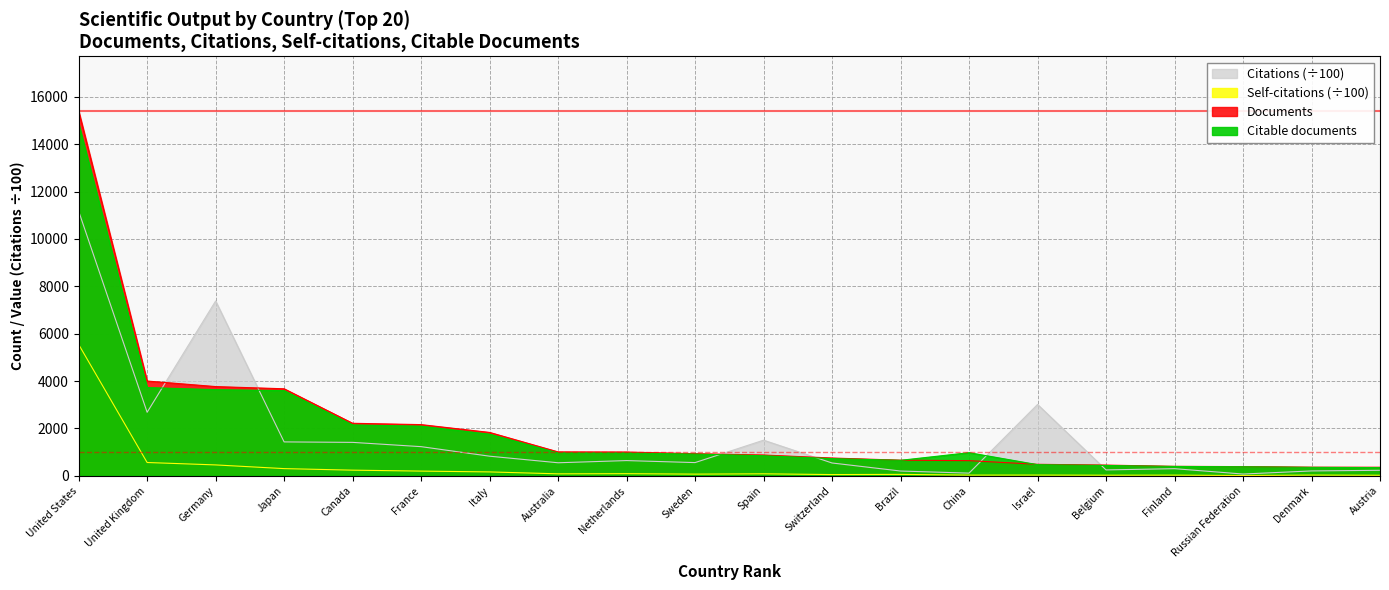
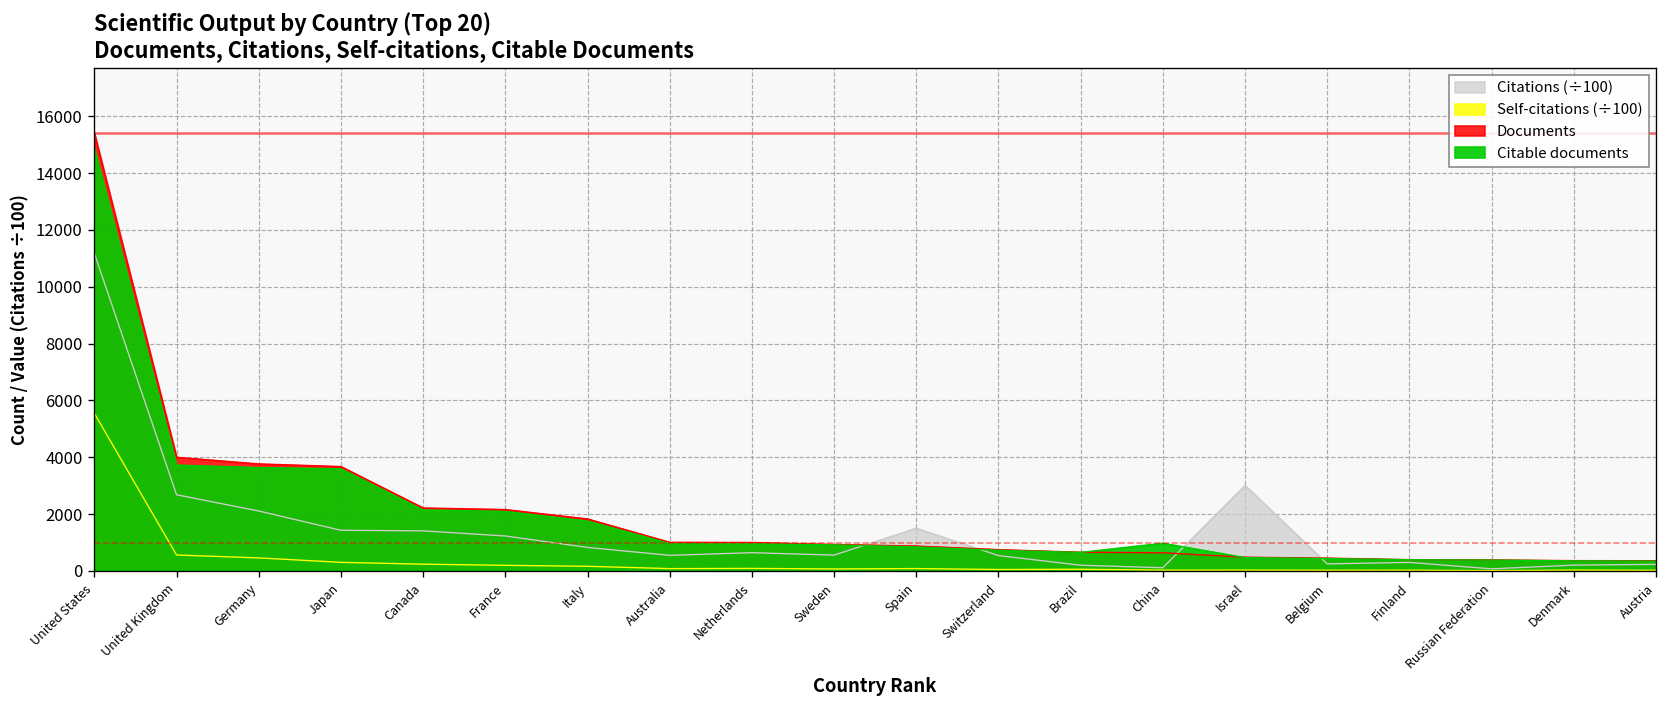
  {
    "Citations (÷100)": {
      "United States": 11200,
      "United Kingdom": 2700,
-     "Germany": 7400,
+     "Germany": 2100,
      "Japan": 1400,
      "Canada": 1400,
      "France": 1200,
      "Italy": 800,
      "Australia": 600,
      "Netherlands": 600,
      "Sweden": 600,
      "Spain": 1500,
      "Switzerland": 500,
      "Brazil": 200,
      "Israel": 3000,
      "Belgium": 200,
      "Denmark": 200,
      "Austria": 200
    },
    "Self-citations (÷100)": {
      "United States": 5500,
      "United Kingdom": 600,
      "Germany": 500,
      "Japan": 300,
      "Canada": 200,
      "France": 200,
      "Italy": 200,
      "Australia": 100,
      "Netherlands": 100,
      "Sweden": 100,
      "Spain": 100,
      "Switzerland": 100,
      "Brazil": 100,
      "Israel": 0,
      "Belgium": 0,
      "Finland": 0,
      "Denmark": 0,
      "Austria": 0
    },
    "Documents": {
      "United States": 15400,
      "United Kingdom": 4000,
      "Germany": 3800,
      "China": 600
    },
    "Citable documents": {
      "United States": 14900,
      "United Kingdom": 3700,
      "Germany": 3600,
      "China": 1000
    }
  }
